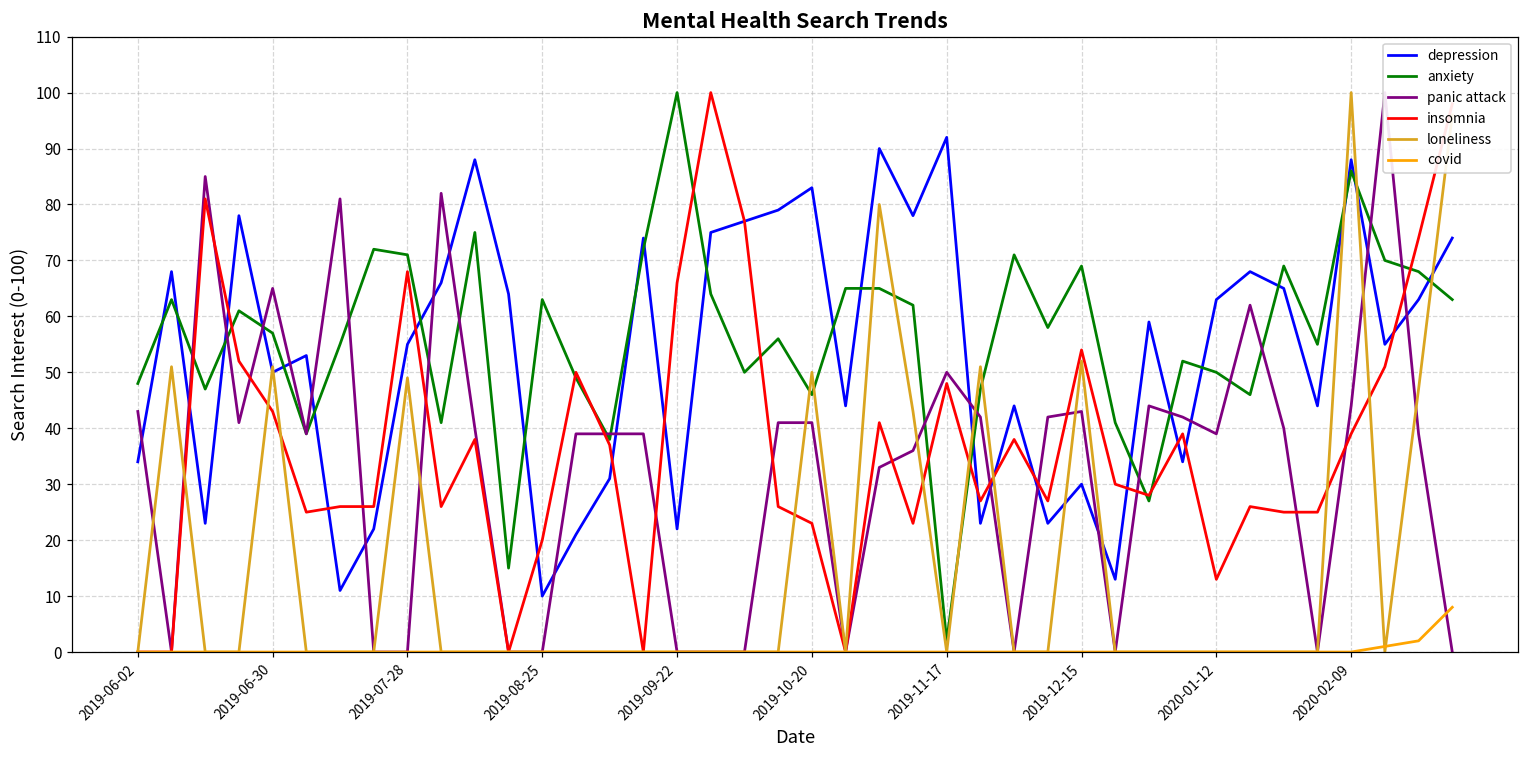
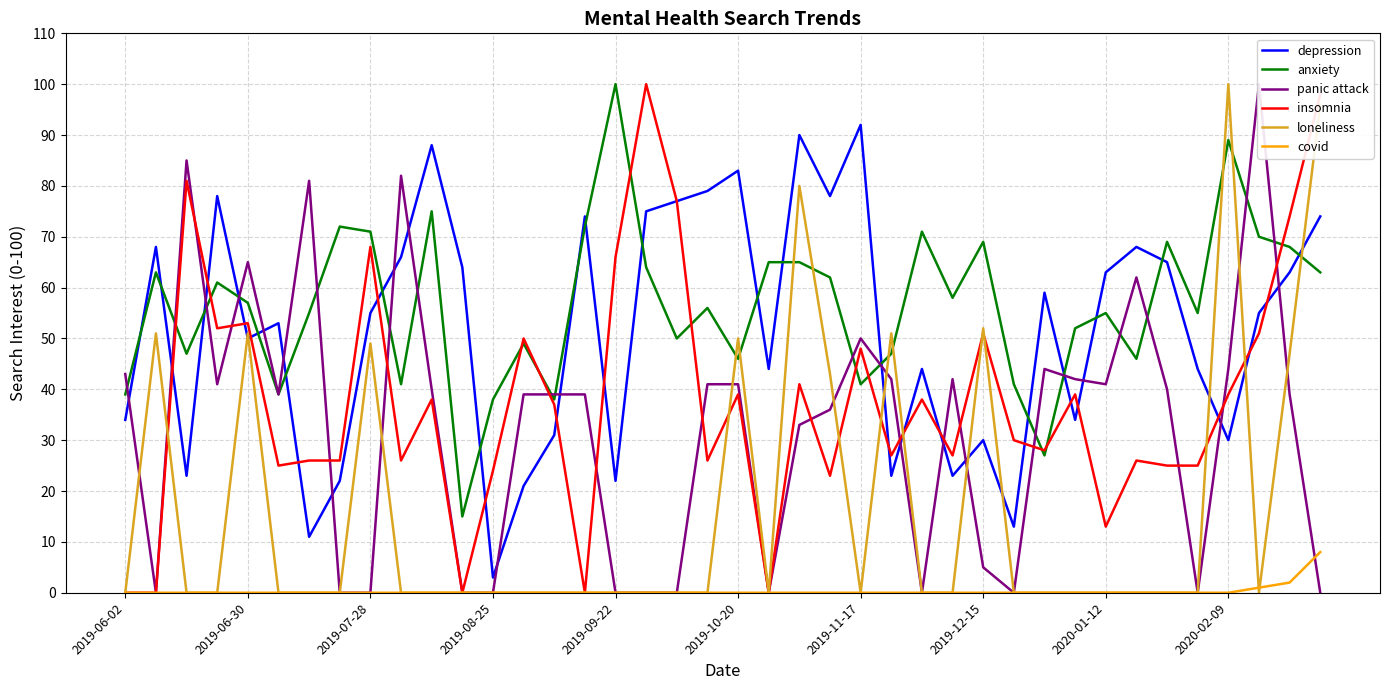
  {
    "depression": {
      "2019-06-02": 34,
      "2019-06-30": 50,
      "2019-07-28": 55,
-     "2019-08-25": 10,
+     "2019-08-25": 3,
      "2019-09-22": 22,
      "2019-10-20": 83,
      "2019-11-17": 92,
      "2019-12-15": 30,
      "2020-01-12": 63,
-     "2020-02-09": 88
+     "2020-02-09": 30
    },
    "anxiety": {
-     "2019-06-02": 48,
+     "2019-06-02": 39,
      "2019-06-30": 57,
      "2019-07-28": 71,
-     "2019-08-25": 63,
+     "2019-08-25": 38,
      "2019-09-22": 100,
      "2019-10-20": 46,
-     "2019-11-17": 2,
+     "2019-11-17": 41,
      "2019-12-15": 69,
-     "2020-01-12": 50,
-     "2020-02-09": 86
+     "2020-01-12": 55,
+     "2020-02-09": 89
    },
    "panic attack": {
      "2019-06-02": 43,
      "2019-06-30": 65,
      "2019-10-20": 41,
      "2019-11-17": 50,
-     "2019-12-15": 43,
-     "2020-01-12": 39,
+     "2019-12-15": 5,
+     "2020-01-12": 41,
      "2020-02-09": 44
    },
    "insomnia": {
-     "2019-06-30": 43,
+     "2019-06-30": 53,
      "2019-07-28": 68,
-     "2019-08-25": 20,
+     "2019-08-25": 24,
      "2019-09-22": 66,
-     "2019-10-20": 23,
+     "2019-10-20": 39,
      "2019-11-17": 48,
-     "2019-12-15": 54,
+     "2019-12-15": 51,
      "2020-01-12": 13,
      "2020-02-09": 39
    }
  }
